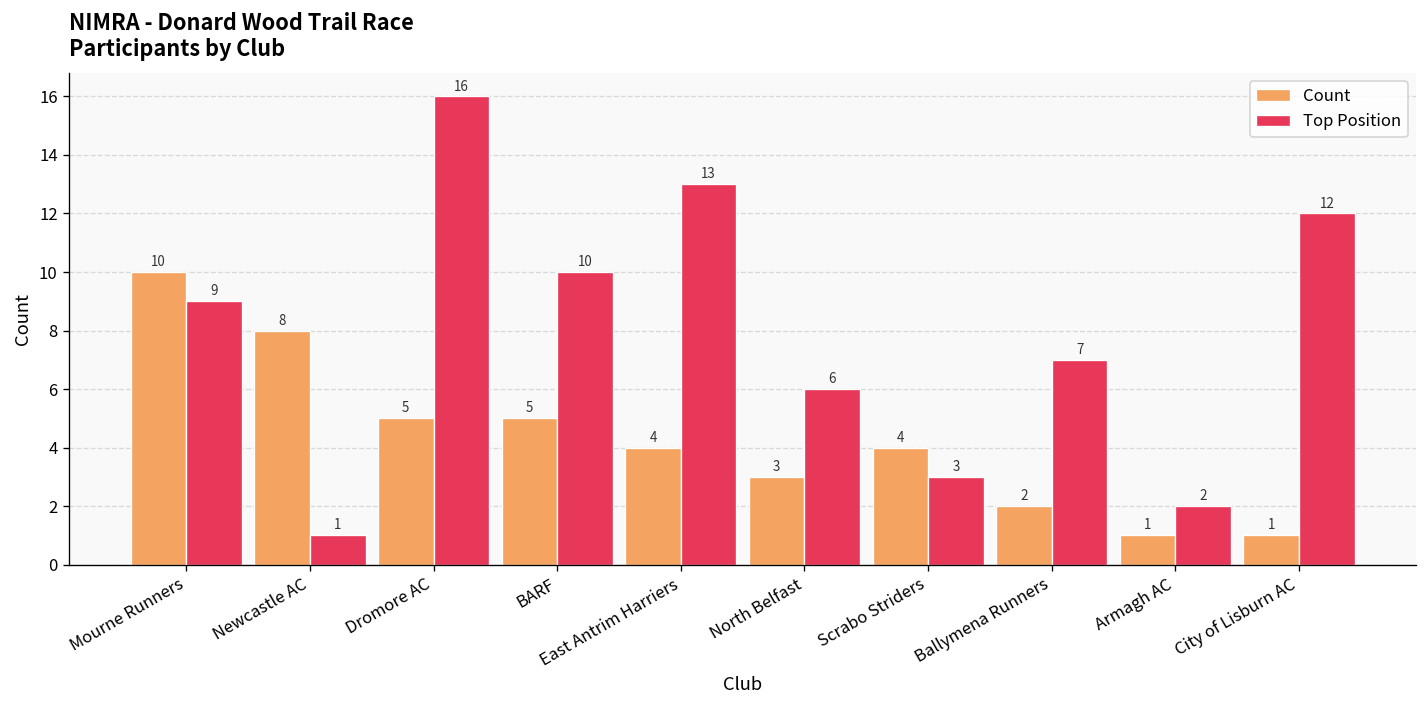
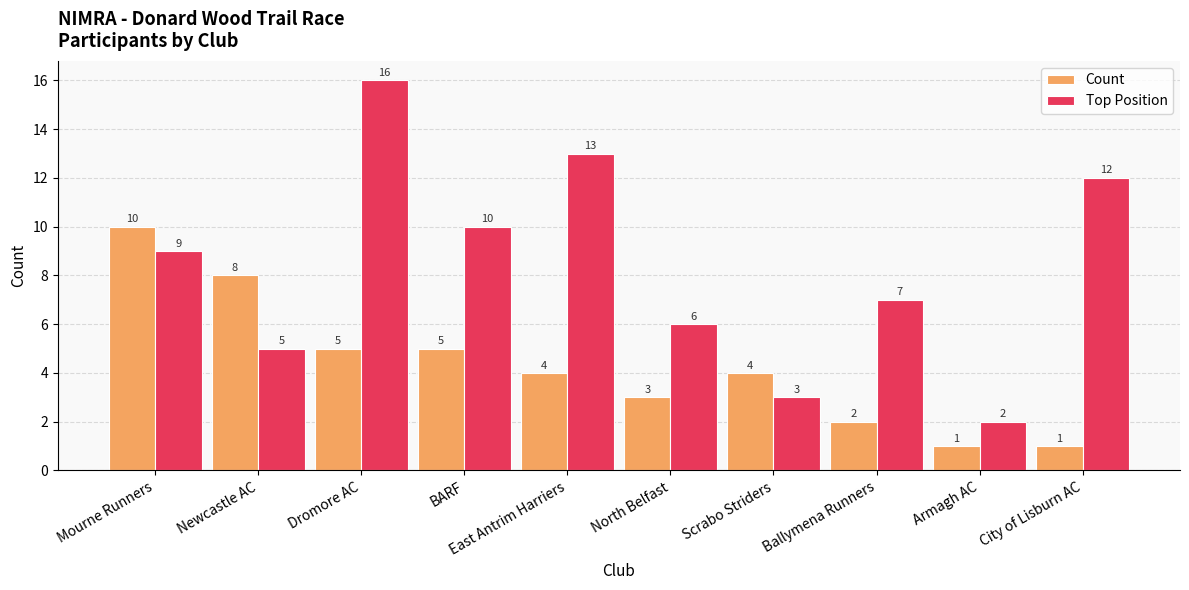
  {
    "Count": {
      "Mourne Runners": 10,
      "Newcastle AC": 8,
      "Dromore AC": 5,
      "BARF": 5,
      "East Antrim Harriers": 4,
      "North Belfast": 3,
      "Scrabo Striders": 4,
      "Ballymena Runners": 2,
      "Armagh AC": 1,
      "City of Lisburn AC": 1
    },
    "Top Position": {
      "Mourne Runners": 9,
-     "Newcastle AC": 1,
+     "Newcastle AC": 5,
      "Dromore AC": 16,
      "BARF": 10,
      "East Antrim Harriers": 13,
      "North Belfast": 6,
      "Scrabo Striders": 3,
      "Ballymena Runners": 7,
      "Armagh AC": 2,
      "City of Lisburn AC": 12
    }
  }
